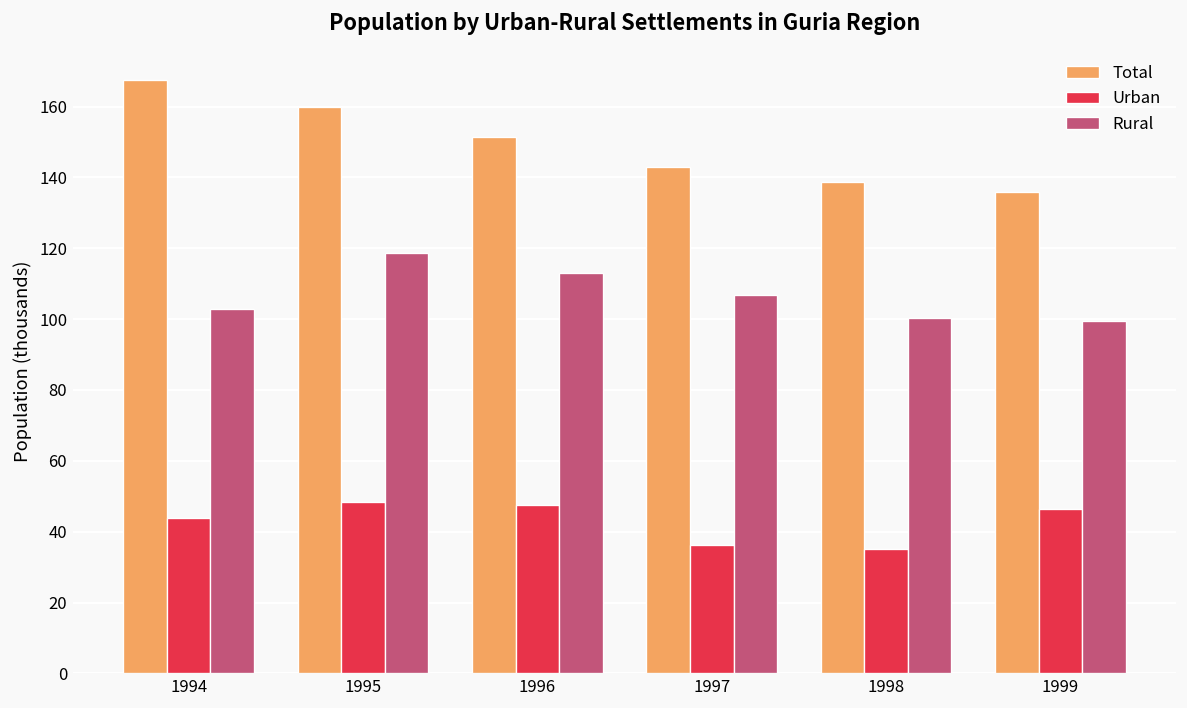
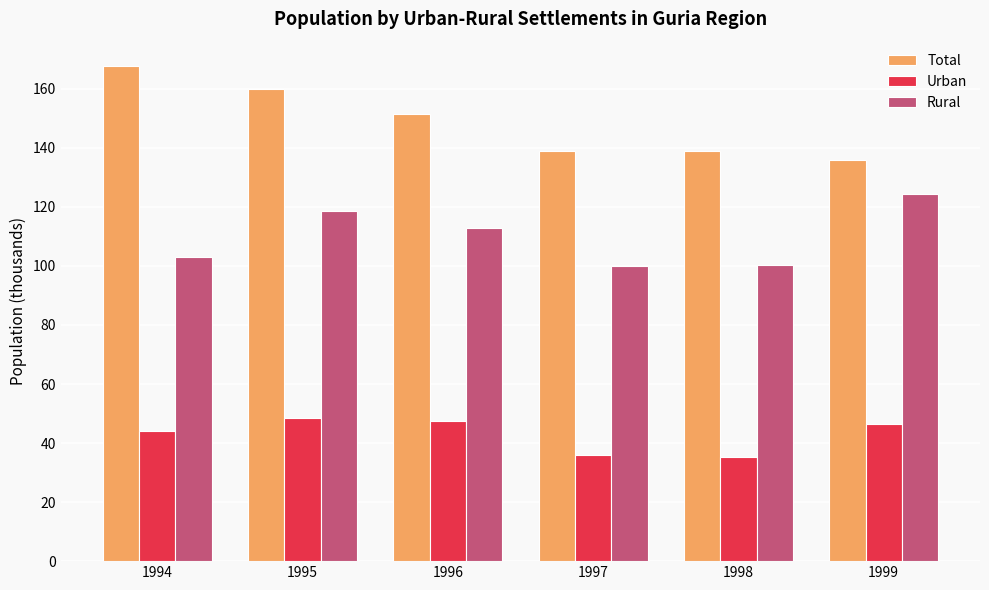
  {
    "Total": {
      "1994": 168,
      "1995": 160,
      "1996": 151,
-     "1997": 143,
+     "1997": 139,
      "1998": 139,
      "1999": 136
    },
    "Urban": {
      "1994": 44,
      "1995": 48,
      "1996": 48,
      "1997": 36,
      "1998": 35,
      "1999": 46
    },
    "Rural": {
      "1994": 103,
      "1995": 119,
      "1996": 113,
-     "1997": 107,
+     "1997": 100,
      "1998": 100,
-     "1999": 99
+     "1999": 125
    }
  }
